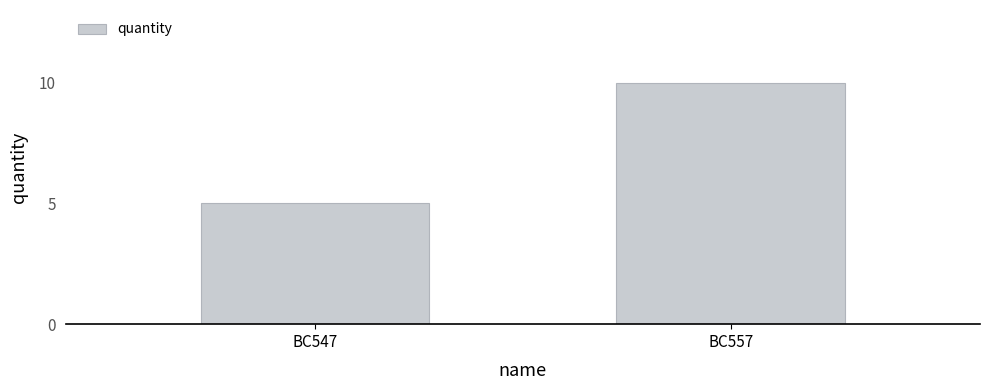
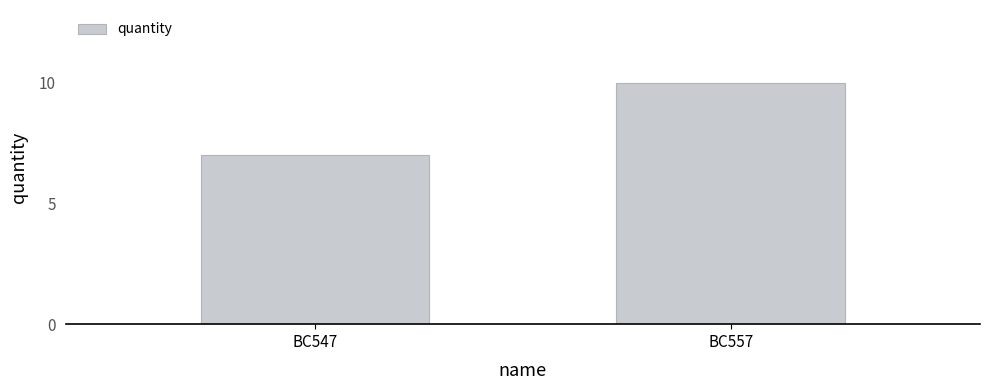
  {
-   "BC547": 5,
+   "BC547": 7,
    "BC557": 10
  }
